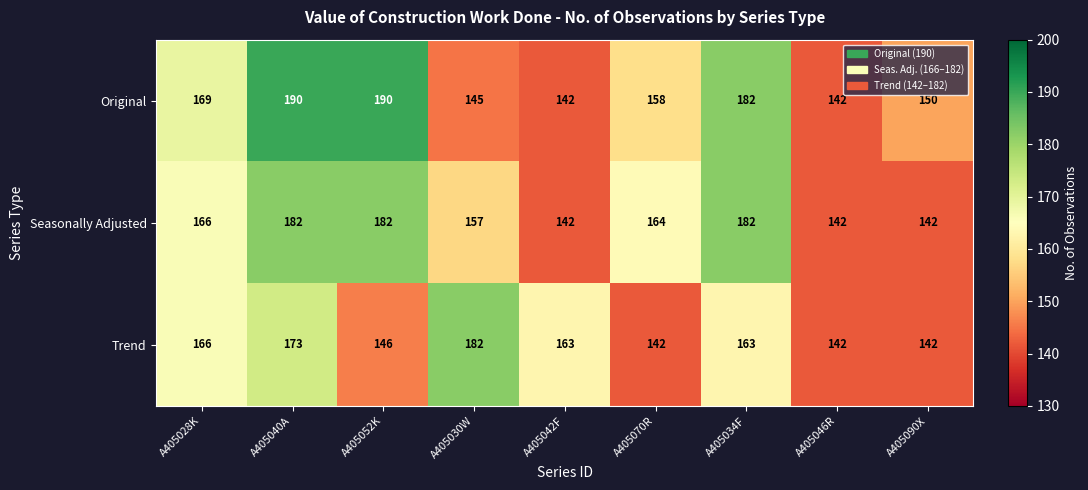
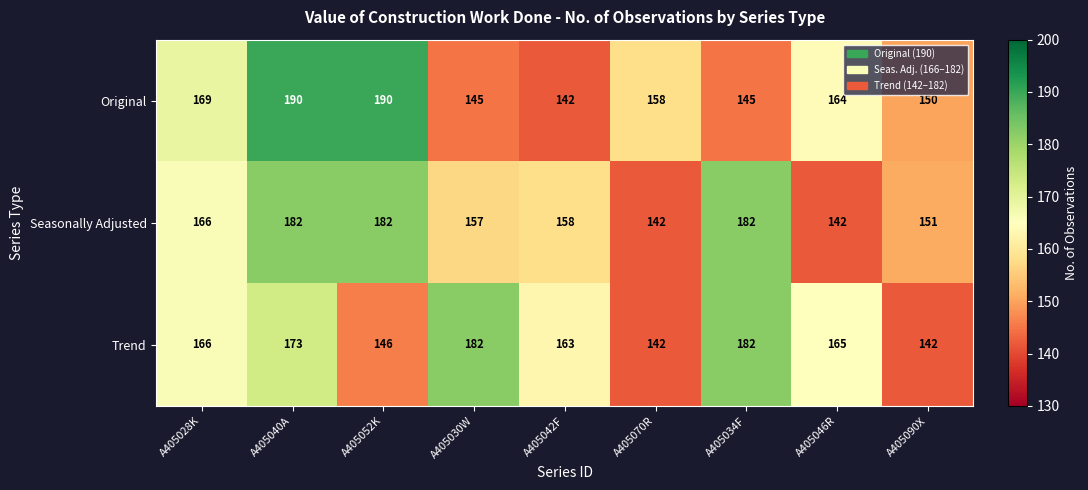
  {
    "Original": {
      "A405028K": 169,
      "A405040A": 190,
      "A405052K": 190,
      "A405030W": 145,
      "A405042F": 142,
      "A405070R": 158,
-     "A405034F": 182,
-     "A405046R": 142
+     "A405034F": 145,
+     "A405046R": 164
    },
    "Seasonally Adjusted": {
      "A405028K": 166,
      "A405040A": 182,
      "A405052K": 182,
      "A405030W": 157,
-     "A405042F": 142,
-     "A405070R": 164,
+     "A405042F": 158,
+     "A405070R": 142,
      "A405034F": 182,
      "A405046R": 142,
-     "A405090X": 142
+     "A405090X": 151
    },
    "Trend": {
      "A405028K": 166,
      "A405040A": 173,
      "A405052K": 146,
      "A405030W": 182,
      "A405042F": 163,
      "A405070R": 142,
-     "A405034F": 163,
-     "A405046R": 142,
+     "A405034F": 182,
+     "A405046R": 165,
      "A405090X": 142
    }
  }
